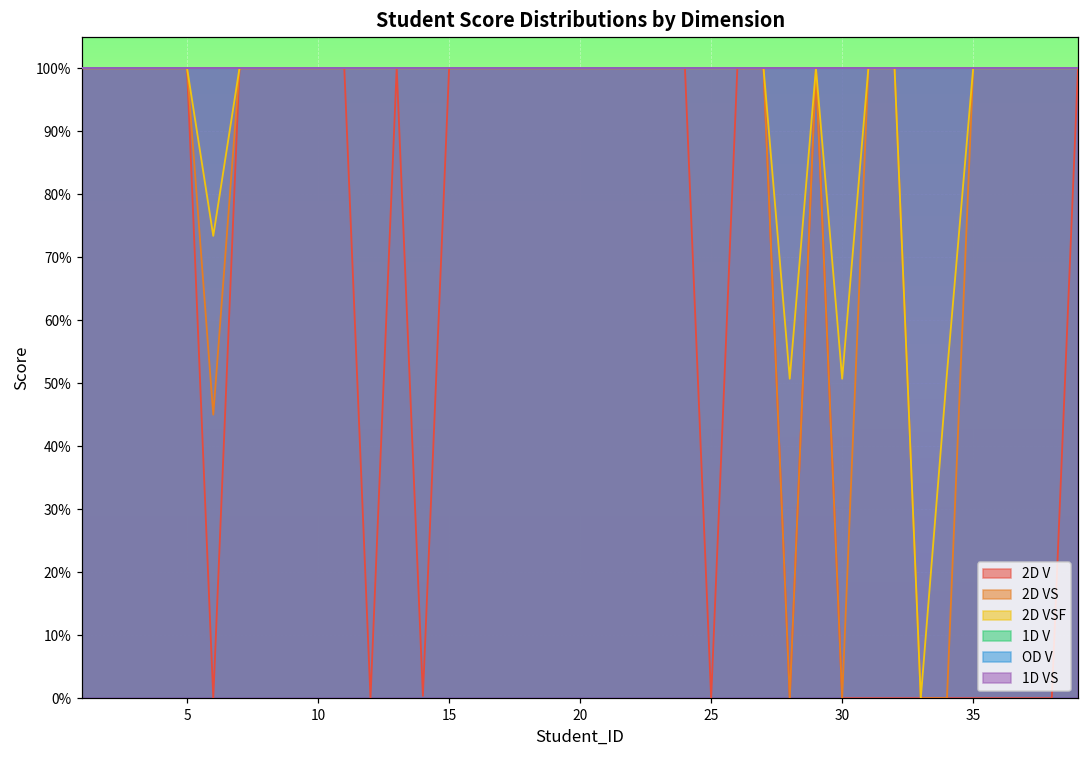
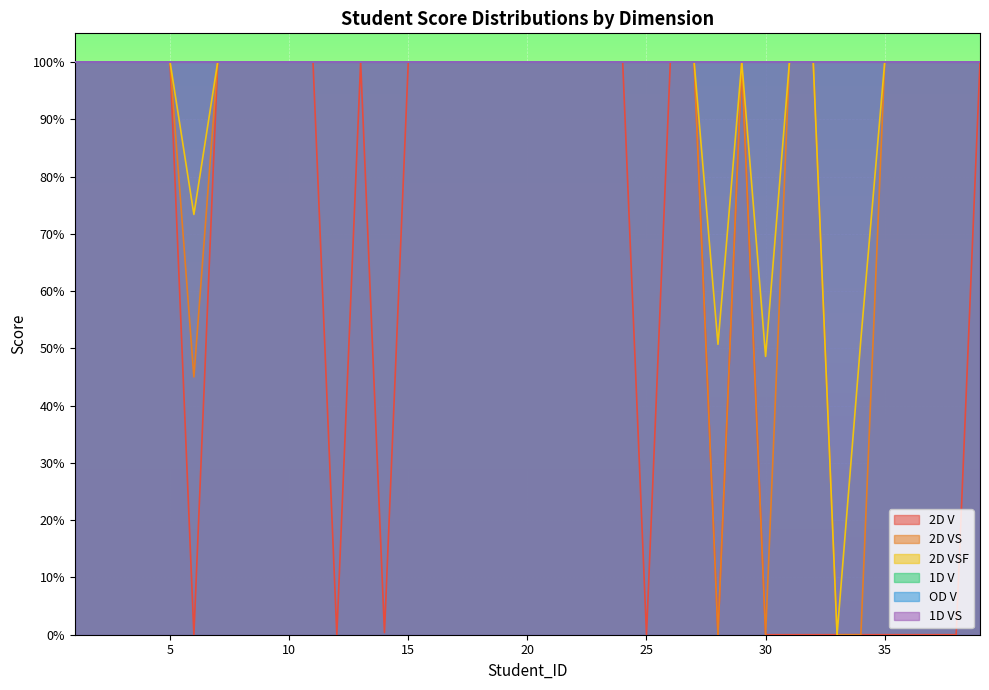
  {
    "2D VSF": {
-     "30": "51%"
+     "30": "49%"
    },
    "1D VS": {
      "30": "100%"
    }
  }
